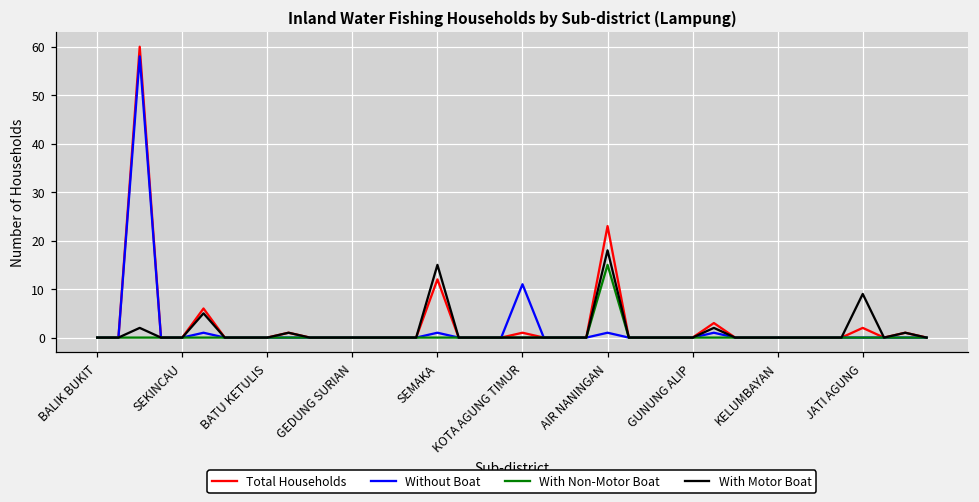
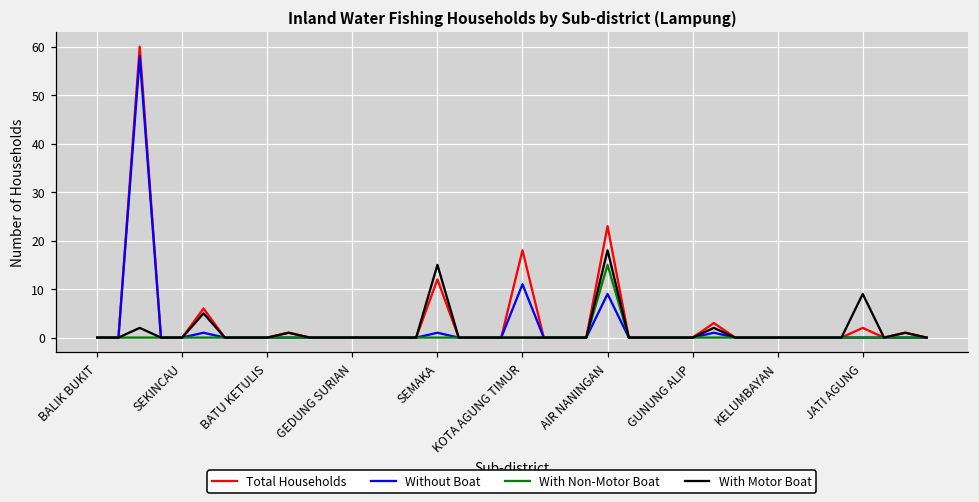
  {
    "Total Households": {
      "SEMAKA": 12,
-     "KOTA AGUNG TIMUR": 1,
+     "KOTA AGUNG TIMUR": 18,
      "AIR NANINGAN": 23,
      "JATI AGUNG": 2
    },
    "Without Boat": {
      "SEMAKA": 1,
      "KOTA AGUNG TIMUR": 11,
-     "AIR NANINGAN": 1
+     "AIR NANINGAN": 9
    },
    "With Non-Motor Boat": {
      "SEMAKA": 0,
      "AIR NANINGAN": 15
    },
    "With Motor Boat": {
      "SEMAKA": 15,
      "AIR NANINGAN": 18,
      "JATI AGUNG": 9
    }
  }
